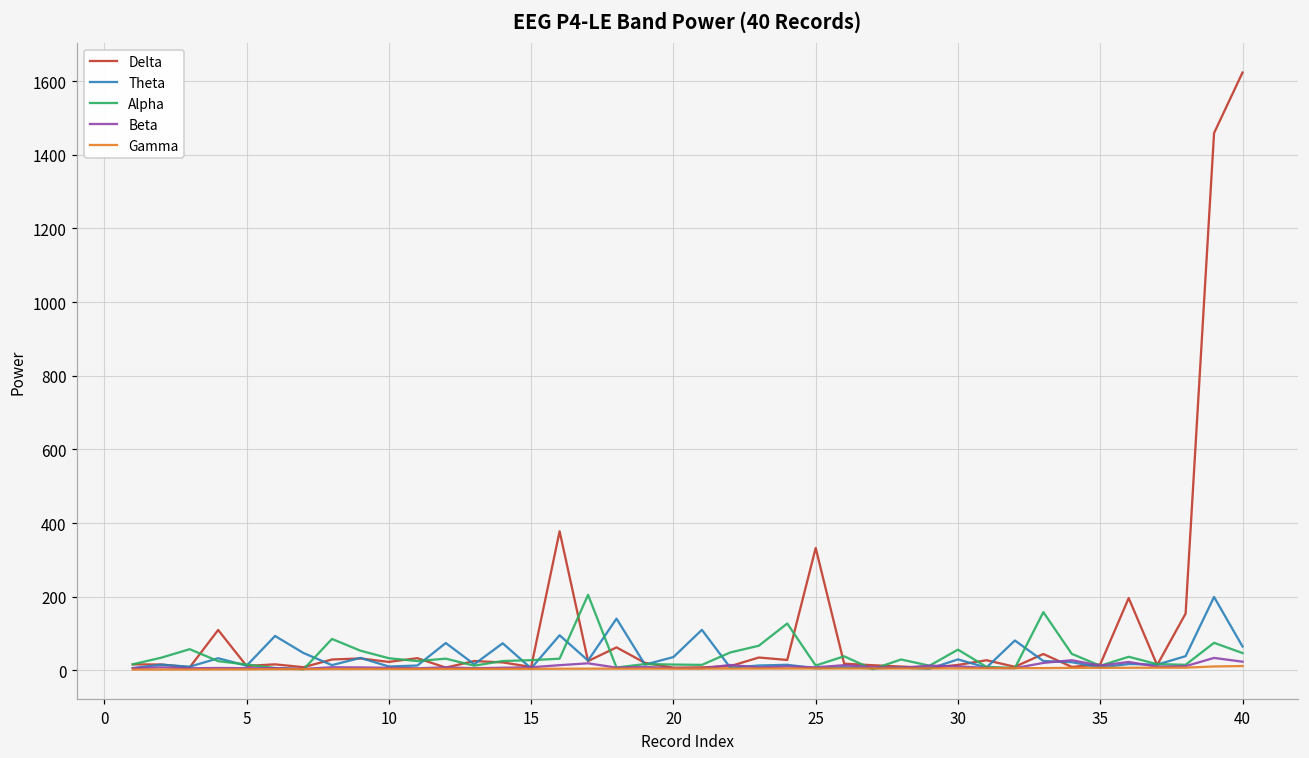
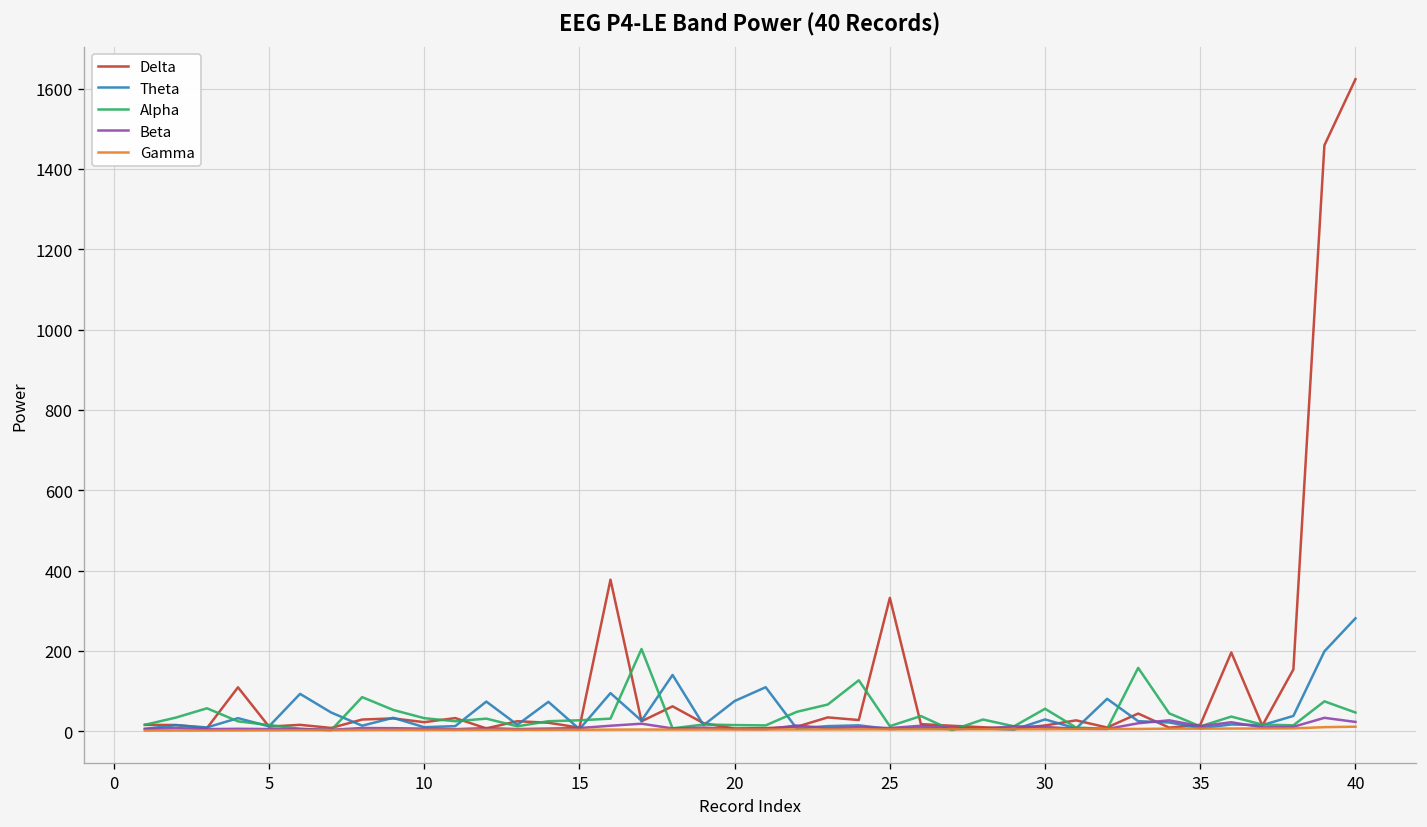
  {
    "Delta": {
      "10": 20,
      "25": 330,
      "40": 1620
    },
    "Theta": {
-     "20": 40,
+     "20": 80,
      "30": 30,
-     "40": 60
+     "40": 280
    },
    "Alpha": {
      "10": 30,
      "15": 30,
      "20": 20,
      "30": 60,
      "40": 50
    },
    "Beta": {
      "40": 20
    },
    "Gamma": {
      "40": 10
    }
  }
